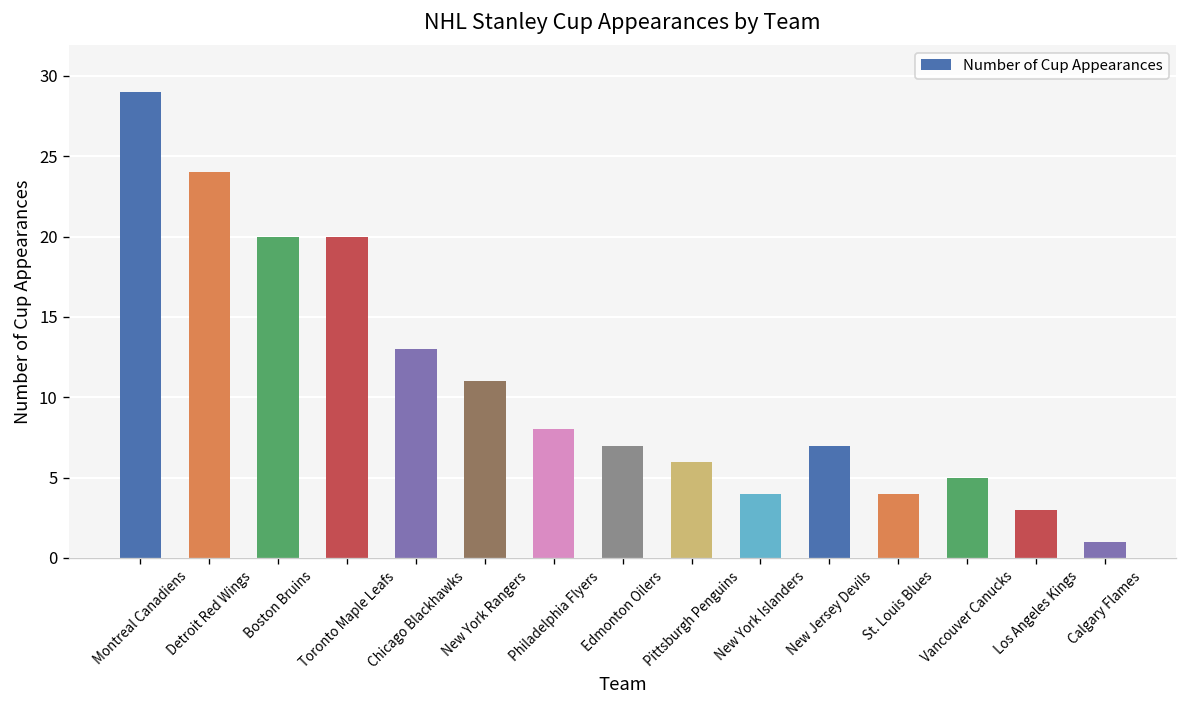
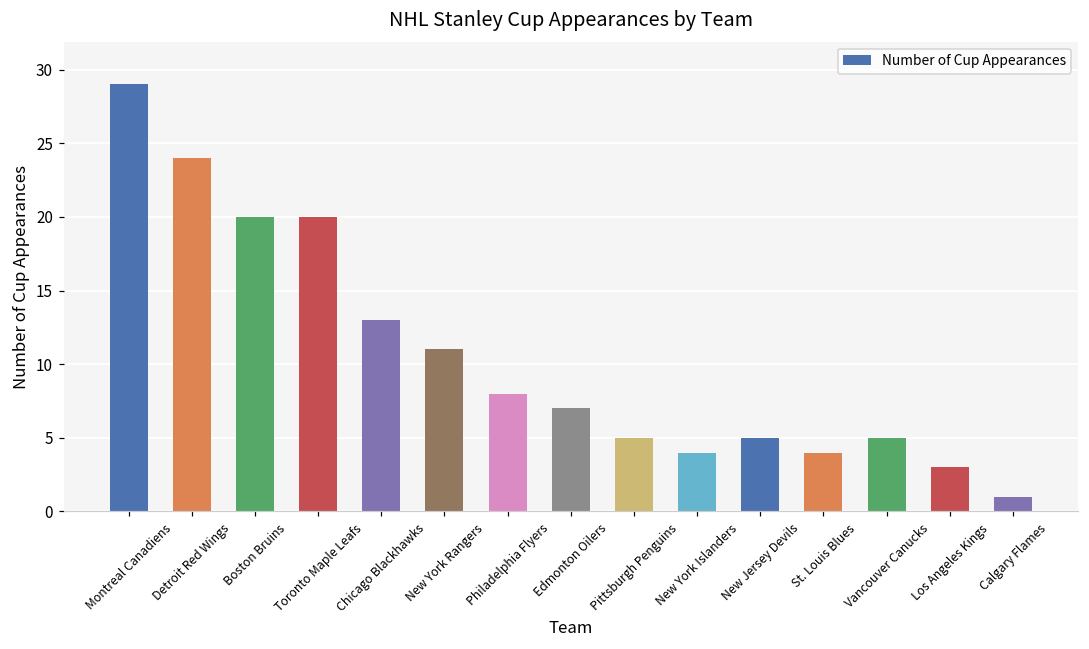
  {
    "Montreal Canadiens": 29,
    "Detroit Red Wings": 24,
    "Boston Bruins": 20,
    "Toronto Maple Leafs": 20,
    "Chicago Blackhawks": 13,
    "New York Rangers": 11,
    "Philadelphia Flyers": 8,
    "Edmonton Oilers": 7,
-   "Pittsburgh Penguins": 6,
+   "Pittsburgh Penguins": 5,
    "New York Islanders": 4,
-   "New Jersey Devils": 7,
+   "New Jersey Devils": 5,
    "St. Louis Blues": 4,
    "Vancouver Canucks": 5,
    "Los Angeles Kings": 3,
    "Calgary Flames": 1
  }
